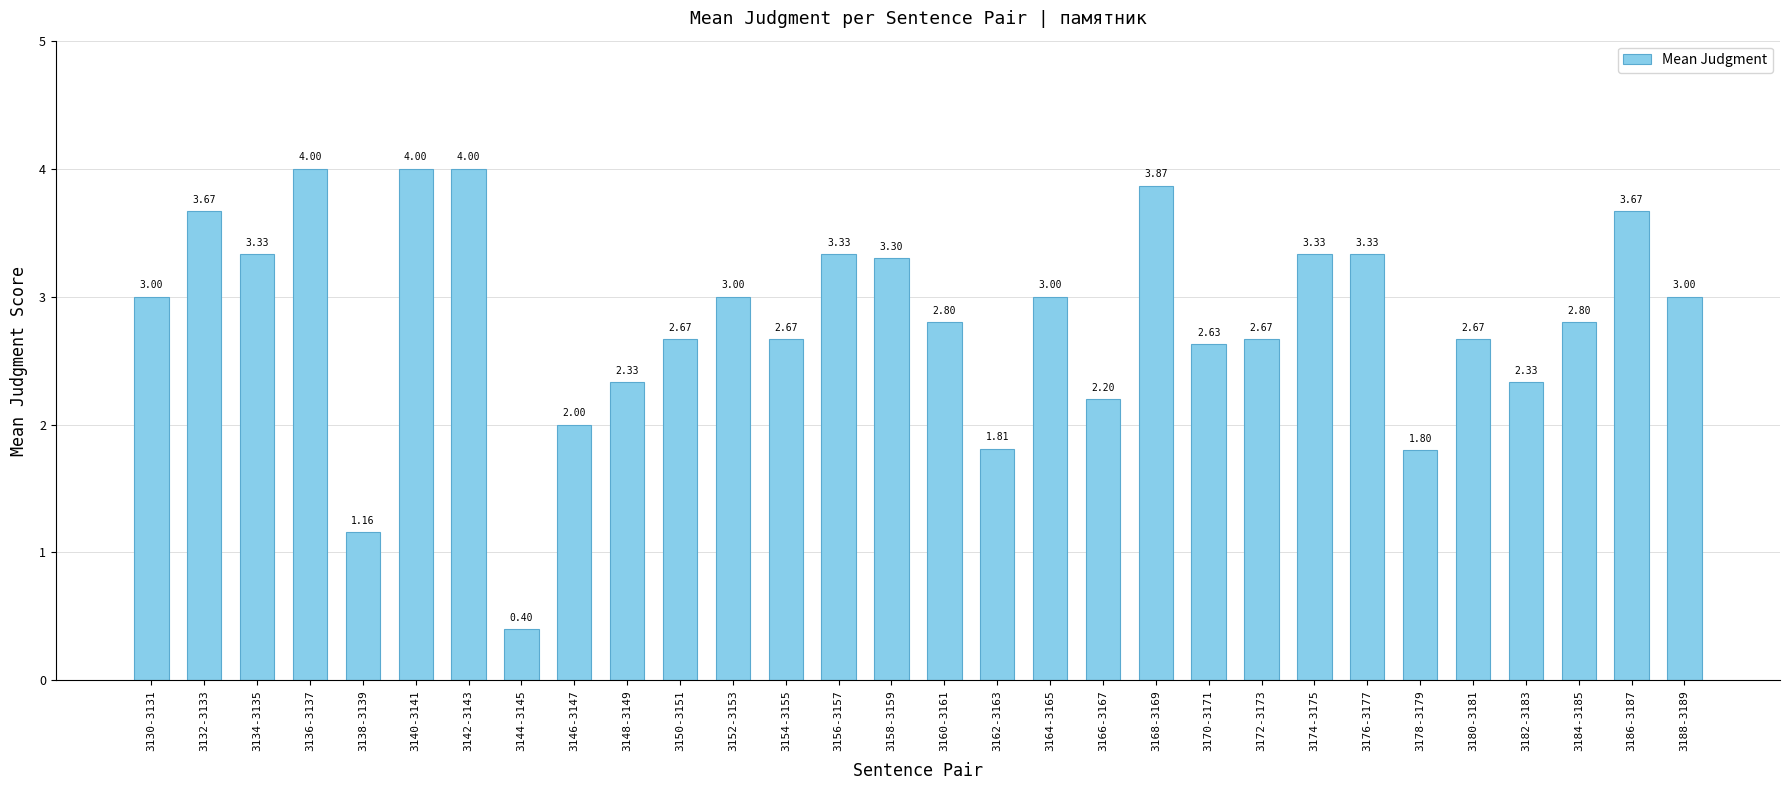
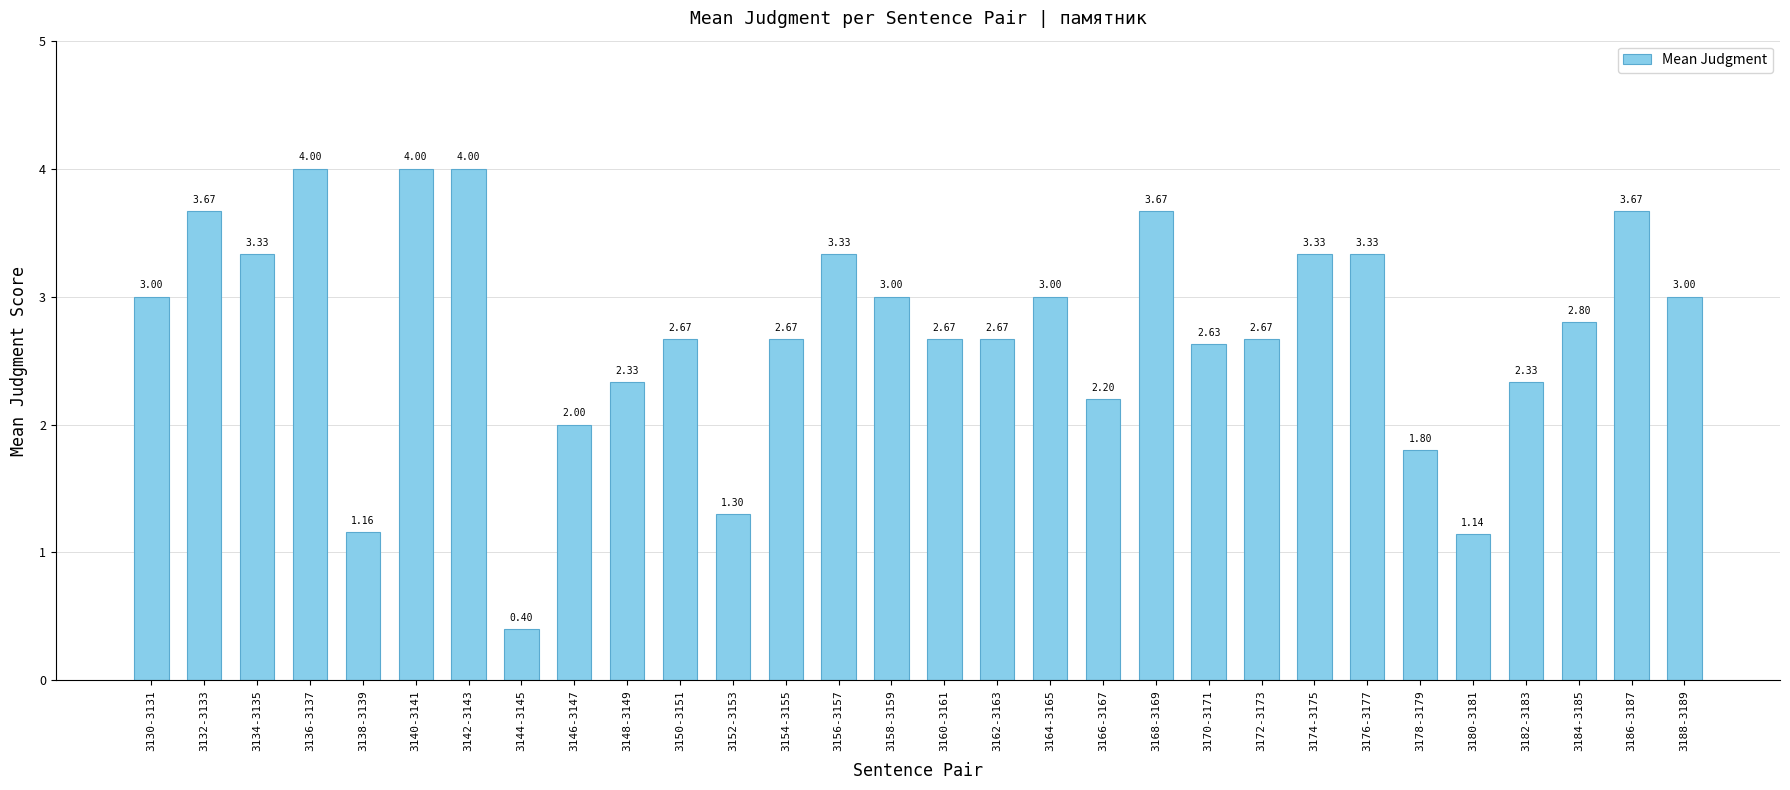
  {
    "3130-3131": 3.00,
    "3132-3133": 3.67,
    "3134-3135": 3.33,
    "3136-3137": 4.00,
    "3138-3139": 1.16,
    "3140-3141": 4.00,
    "3142-3143": 4.00,
    "3144-3145": 0.40,
    "3146-3147": 2.00,
    "3148-3149": 2.33,
    "3150-3151": 2.67,
-   "3152-3153": 3.00,
+   "3152-3153": 1.30,
    "3154-3155": 2.67,
    "3156-3157": 3.33,
-   "3158-3159": 3.30,
-   "3160-3161": 2.80,
-   "3162-3163": 1.81,
+   "3158-3159": 3.00,
+   "3160-3161": 2.67,
+   "3162-3163": 2.67,
    "3164-3165": 3.00,
    "3166-3167": 2.20,
-   "3168-3169": 3.87,
+   "3168-3169": 3.67,
    "3170-3171": 2.63,
    "3172-3173": 2.67,
    "3174-3175": 3.33,
    "3176-3177": 3.33,
    "3178-3179": 1.80,
-   "3180-3181": 2.67,
+   "3180-3181": 1.14,
    "3182-3183": 2.33,
    "3184-3185": 2.80,
    "3186-3187": 3.67,
    "3188-3189": 3.00
  }
